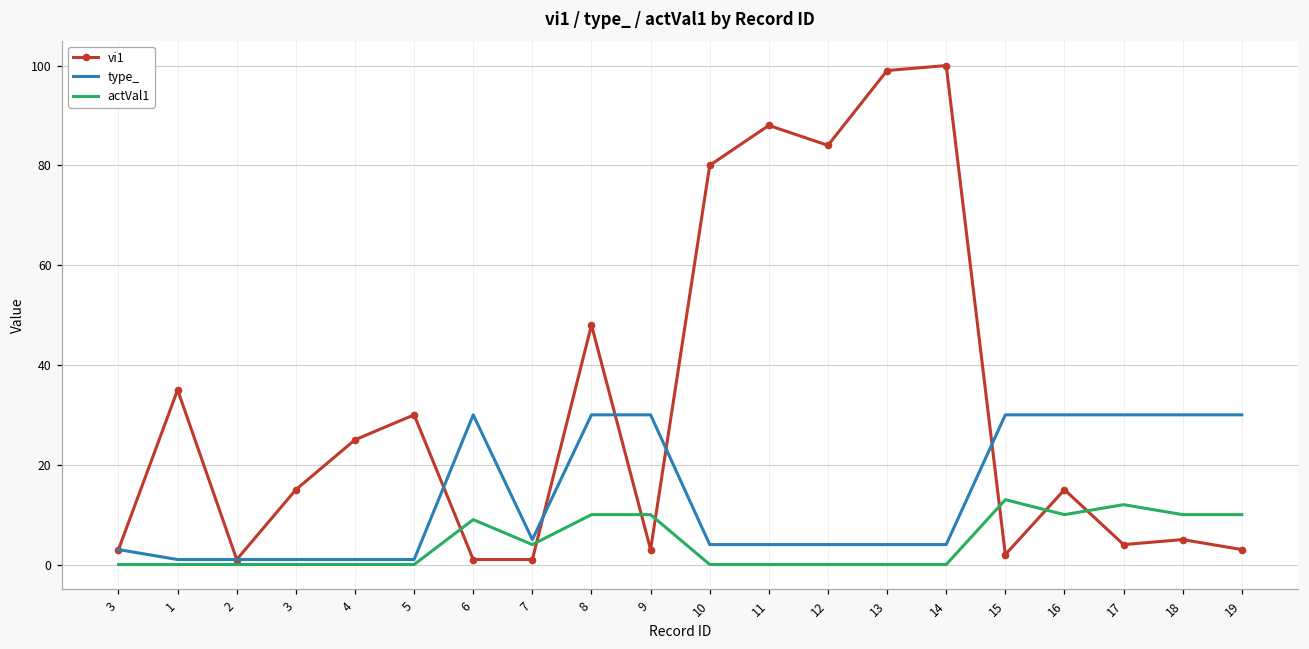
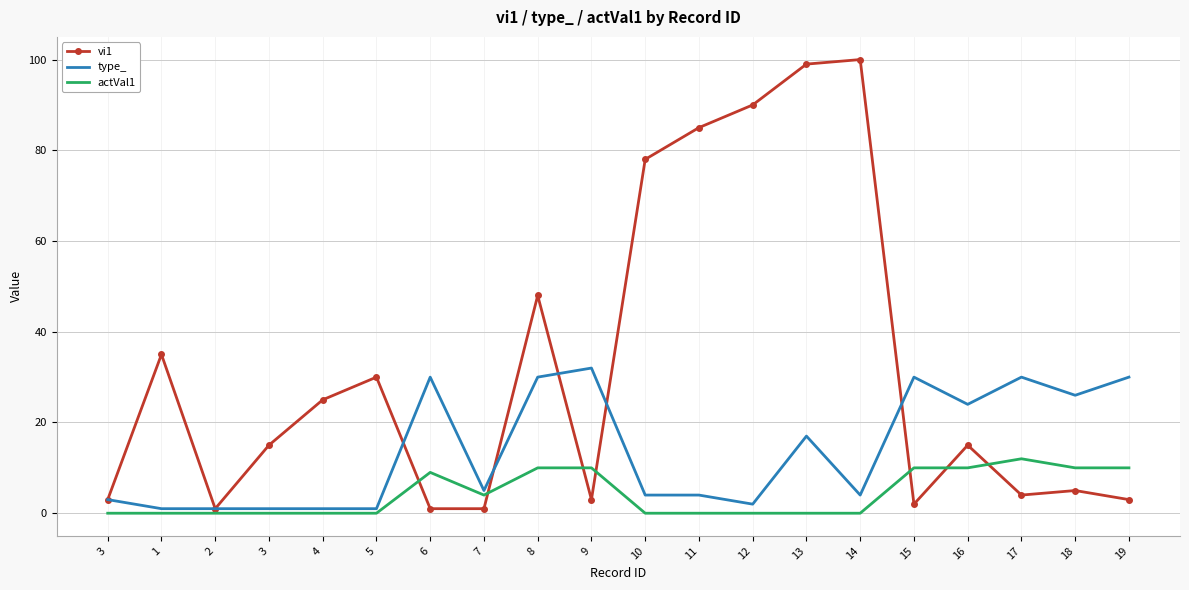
  {
    "vi1": {
      "1": 35,
      "4": 25,
      "5": 30,
      "6": 1,
      "7": 1,
      "8": 48,
      "9": 3,
-     "10": 80,
-     "11": 88,
-     "12": 84,
+     "10": 78,
+     "11": 85,
+     "12": 90,
      "13": 99,
      "14": 100,
      "15": 2,
      "16": 15,
      "17": 4,
      "18": 5,
      "19": 3
    },
    "type_": {
      "1": 1,
      "4": 1,
      "5": 1,
      "6": 30,
      "7": 5,
      "8": 30,
-     "9": 30,
+     "9": 32,
      "10": 4,
      "11": 4,
-     "12": 4,
-     "13": 4,
+     "12": 2,
+     "13": 17,
      "14": 4,
      "15": 30,
-     "16": 30,
+     "16": 24,
      "17": 30,
-     "18": 30,
+     "18": 26,
      "19": 30
    },
    "actVal1": {
      "1": 0,
      "2": 0,
      "4": 0,
      "5": 0,
      "6": 9,
      "7": 4,
      "8": 10,
      "9": 10,
      "10": 0,
      "11": 0,
      "12": 0,
      "13": 0,
      "14": 0,
-     "15": 13,
+     "15": 10,
      "16": 10,
      "17": 12,
      "18": 10,
      "19": 10
    }
  }
